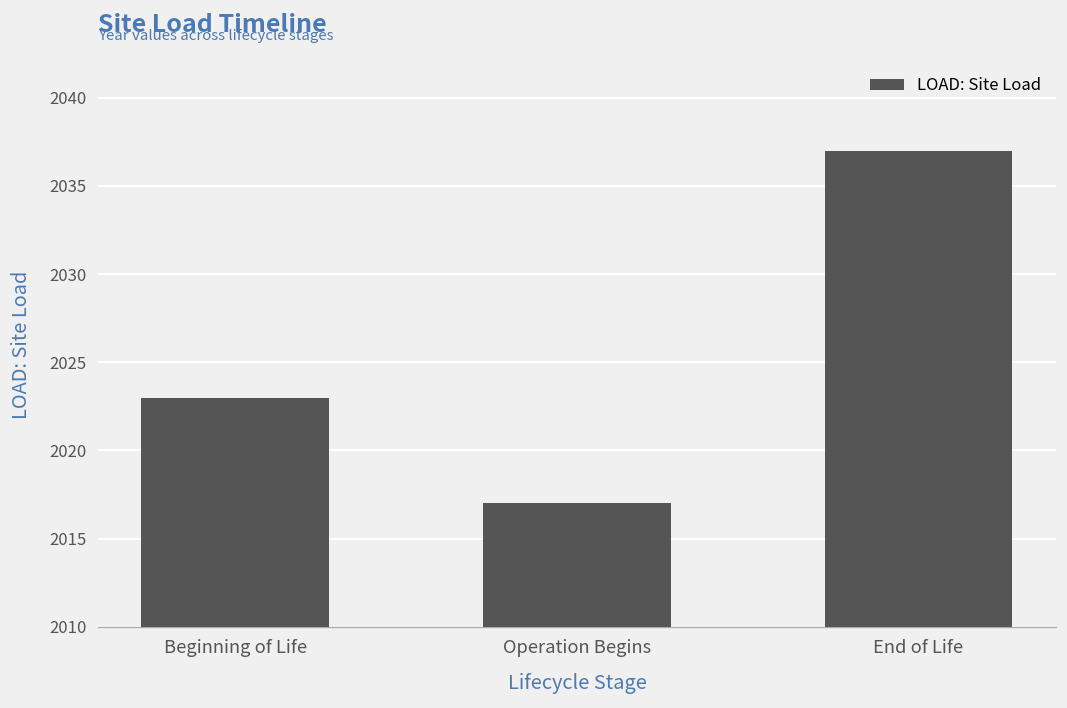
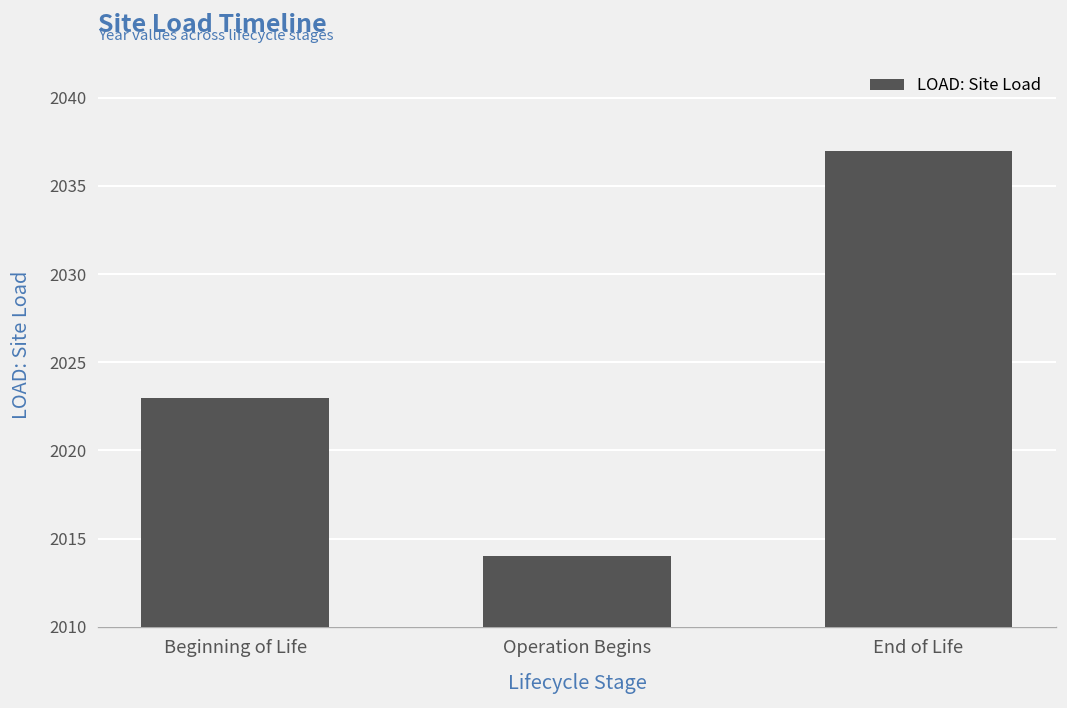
  {
    "Beginning of Life": 2023,
-   "Operation Begins": 2017,
+   "Operation Begins": 2014,
    "End of Life": 2037
  }
